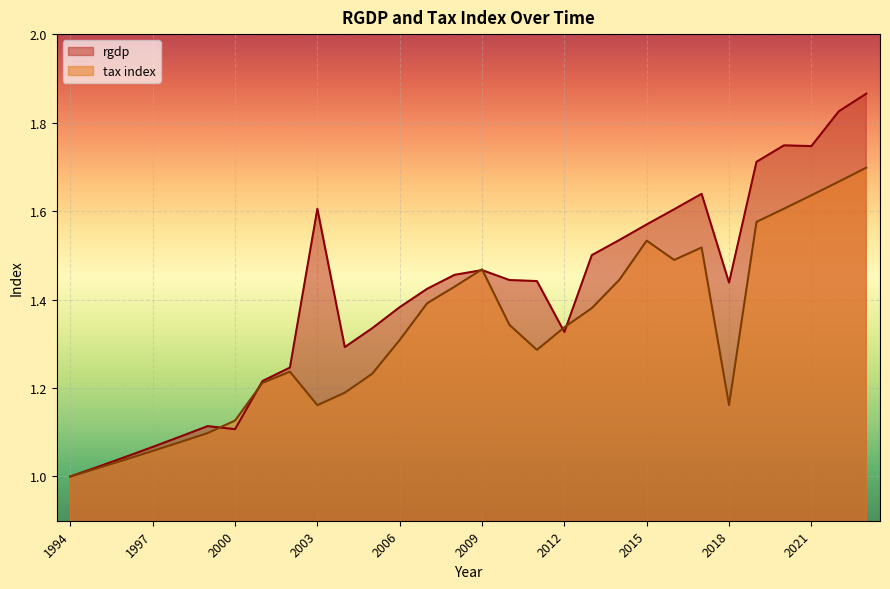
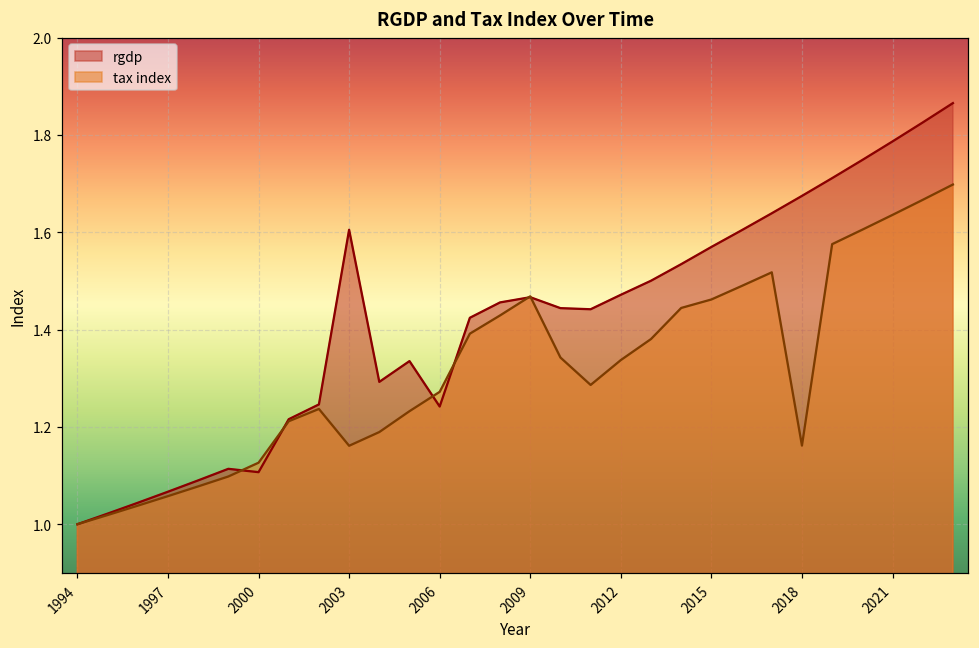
  {
    "rgdp": {
      "1997": 1.07,
      "2000": 1.11,
      "2003": 1.61,
-     "2006": 1.38,
-     "2012": 1.33,
+     "2006": 1.24,
+     "2012": 1.47,
      "2015": 1.57,
-     "2018": 1.44,
-     "2021": 1.75
+     "2018": 1.67,
+     "2021": 1.79
    },
    "tax index": {
      "1997": 1.06,
      "2000": 1.13,
      "2003": 1.16,
-     "2006": 1.31,
+     "2006": 1.27,
      "2012": 1.34,
-     "2015": 1.53,
+     "2015": 1.46,
      "2018": 1.16,
      "2021": 1.64
    }
  }
